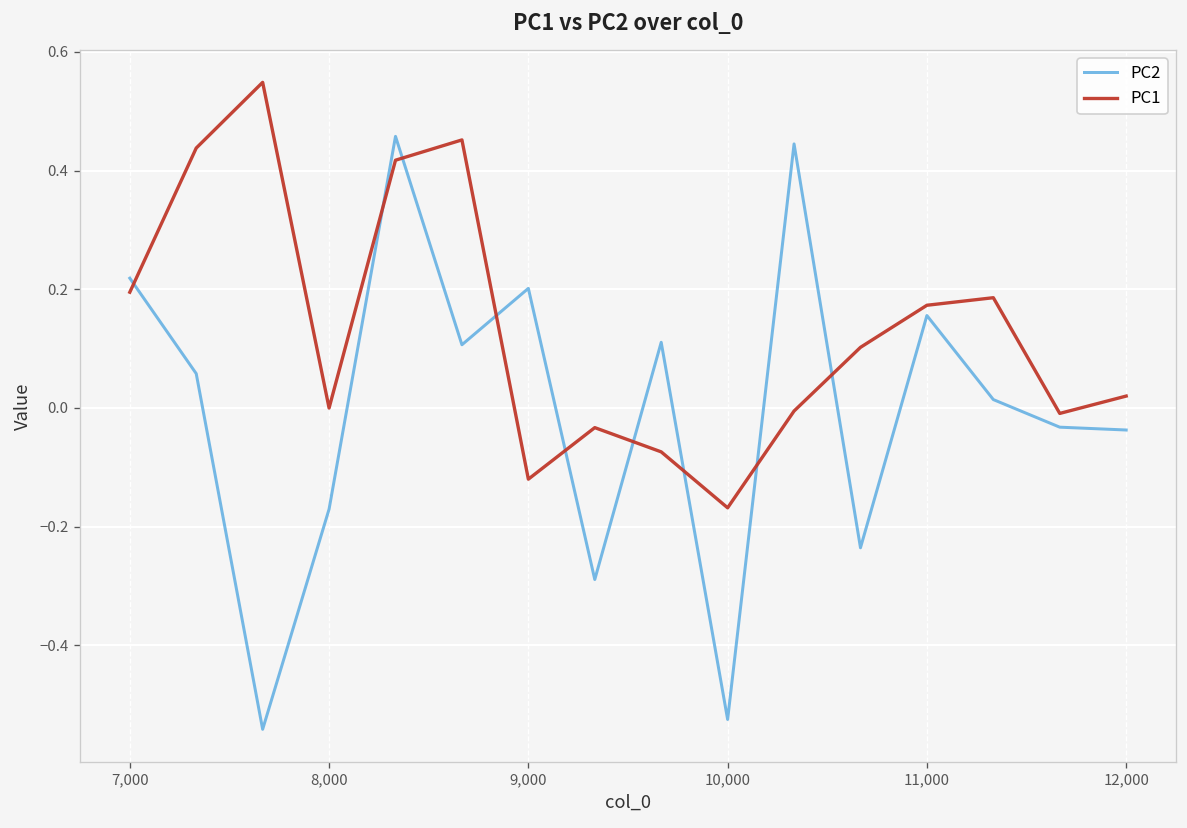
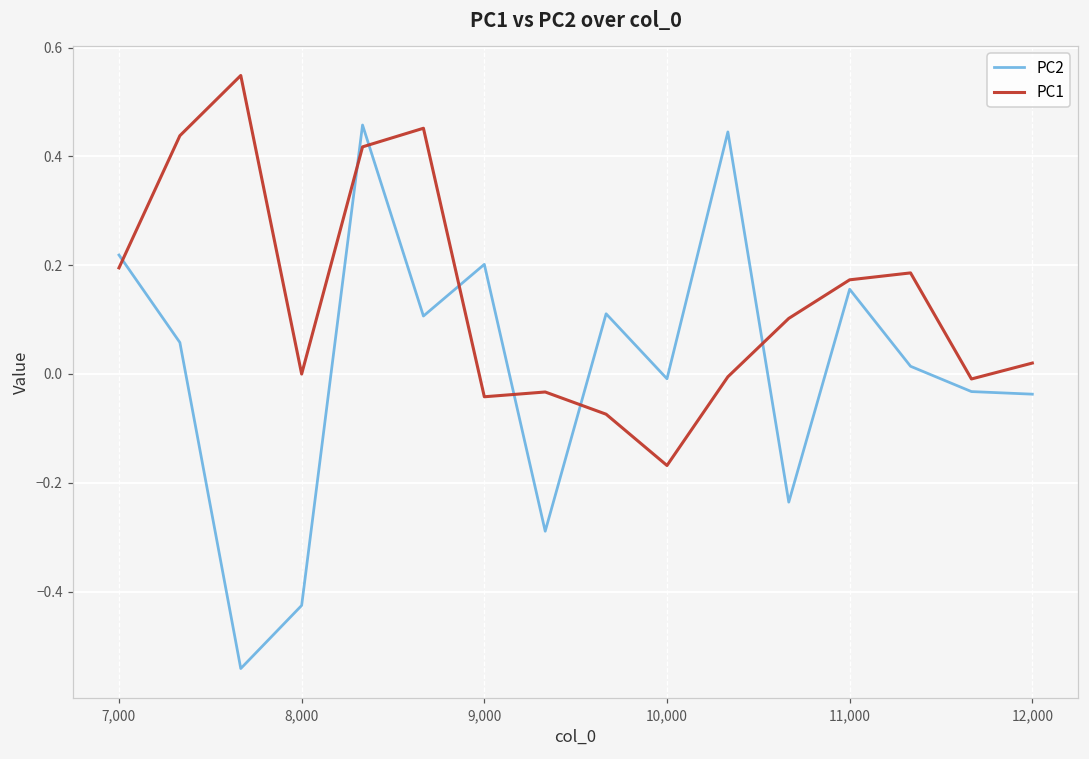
  {
    "PC2": {
      "7,000": 0.22,
-     "8,000": -0.17,
+     "8,000": -0.43,
      "9,000": 0.20,
-     "10,000": -0.52,
+     "10,000": -0.01,
      "11,000": 0.16,
      "12,000": -0.04
    },
    "PC1": {
      "7,000": 0.20,
      "8,000": 0.00,
-     "9,000": -0.12,
+     "9,000": -0.04,
      "10,000": -0.17,
      "11,000": 0.17,
      "12,000": 0.02
    }
  }
